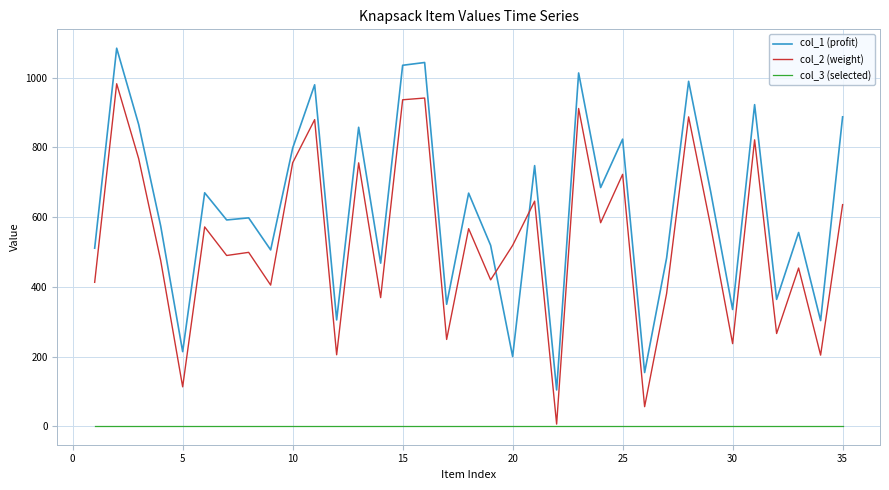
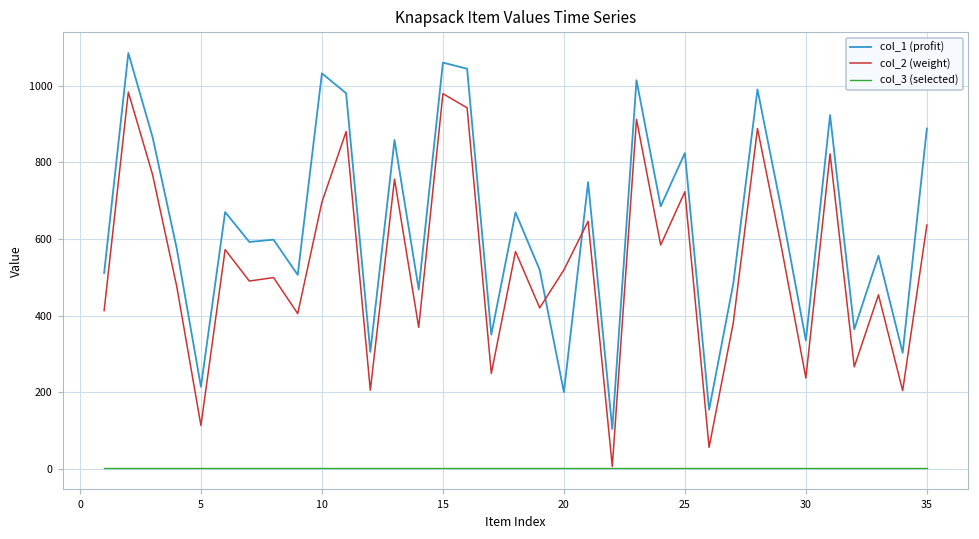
  {
    "col_1 (profit)": {
      "5": 210,
-     "10": 800,
-     "15": 1040,
+     "10": 1030,
+     "15": 1060,
      "20": 200,
      "25": 820,
      "30": 340,
      "35": 890
    },
    "col_2 (weight)": {
      "5": 110,
-     "10": 760,
-     "15": 940,
+     "10": 700,
+     "15": 980,
      "20": 520,
      "25": 720,
      "30": 240,
      "35": 640
    },
    "col_3 (selected)": {
      "5": 0,
      "10": 0,
      "15": 0,
      "20": 0,
      "25": 0,
      "30": 0,
      "35": 0
    }
  }
